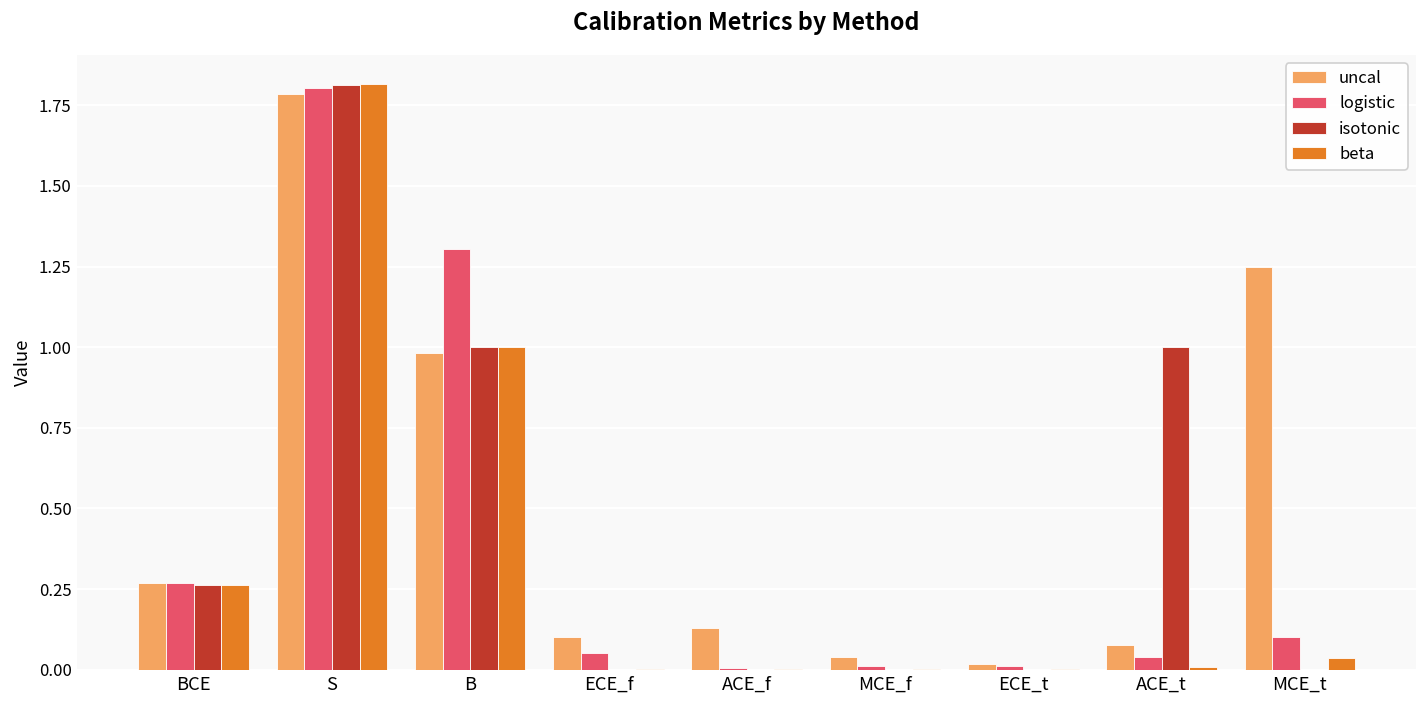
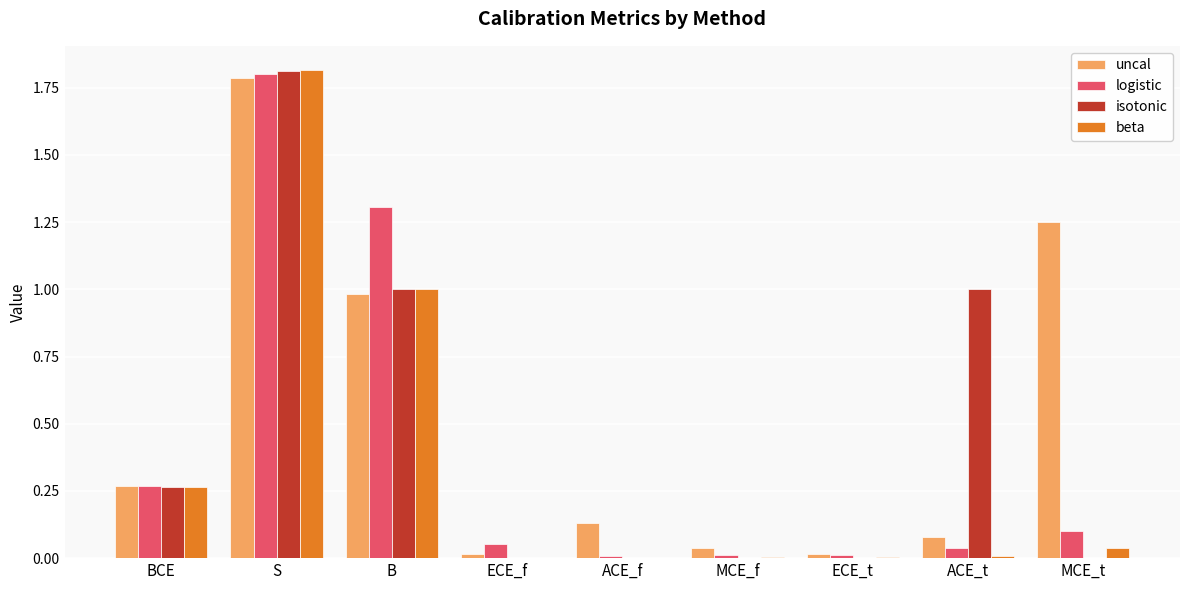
  {
    "uncal": {
      "BCE": 0.27,
      "S": 1.79,
      "B": 0.98,
-     "ECE_f": 0.10,
+     "ECE_f": 0.02,
      "ACE_f": 0.13,
      "MCE_f": 0.04,
      "ECE_t": 0.02,
      "ACE_t": 0.08,
      "MCE_t": 1.25
    },
    "logistic": {
      "BCE": 0.27,
      "S": 1.80,
      "B": 1.31,
      "ECE_f": 0.05,
      "MCE_f": 0.01,
      "ECE_t": 0.01,
      "ACE_t": 0.04,
      "MCE_t": 0.10
    },
    "isotonic": {
      "BCE": 0.26,
      "S": 1.81,
      "B": 1.00,
      "ACE_t": 1.00
    },
    "beta": {
      "BCE": 0.26,
      "S": 1.81,
      "B": 1.00,
      "ACE_t": 0.01,
      "MCE_t": 0.04
    }
  }
